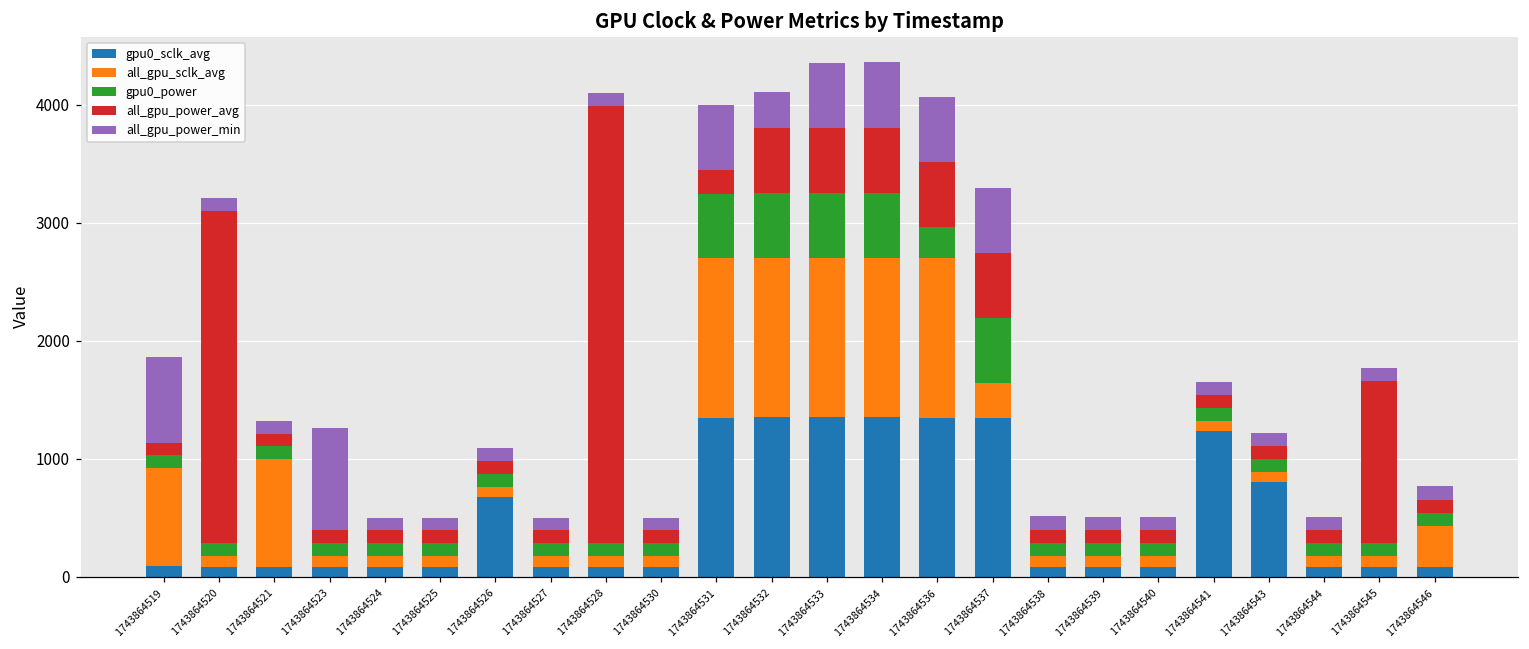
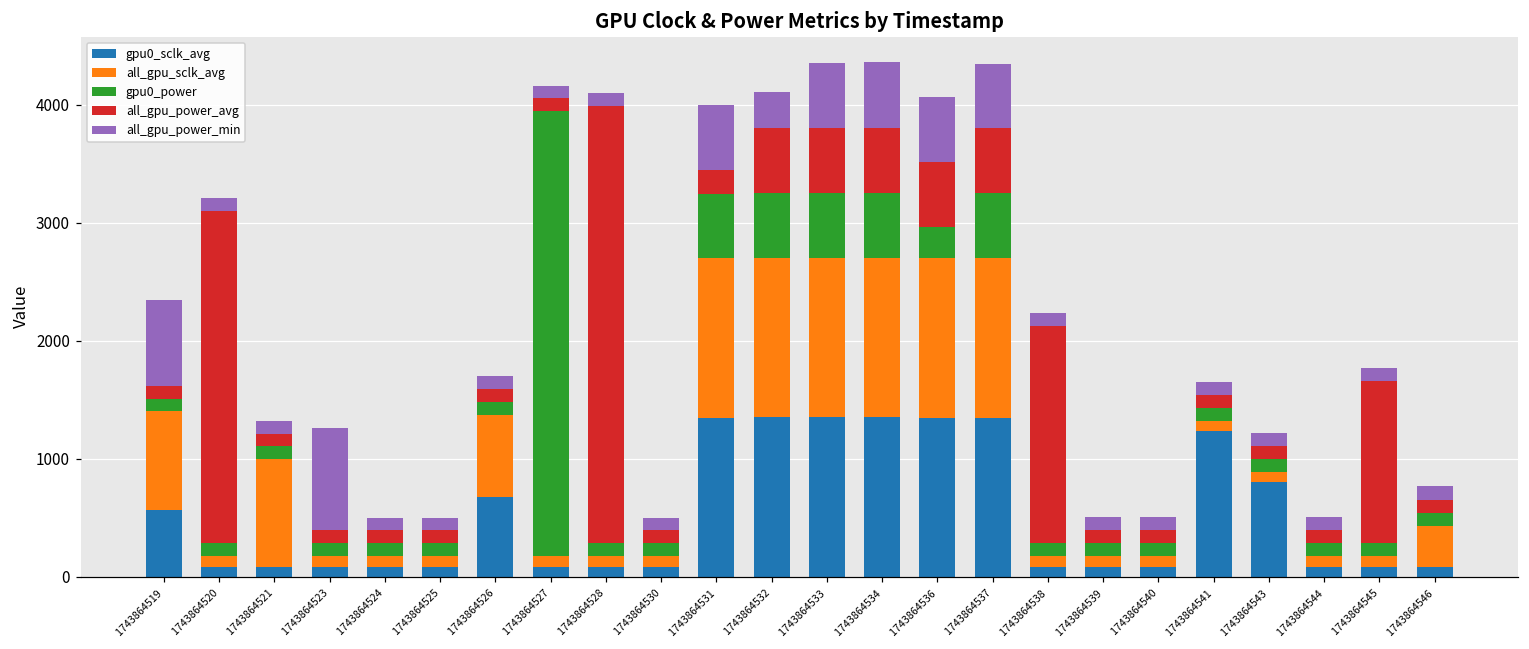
  {
    "gpu0_sclk_avg": {
-     "1743864519": 90,
+     "1743864519": 570,
      "1743864520": 90,
      "1743864521": 90,
      "1743864523": 90,
      "1743864524": 90,
      "1743864525": 90,
      "1743864526": 680,
      "1743864527": 90,
      "1743864528": 90,
      "1743864530": 90,
      "1743864531": 1350,
      "1743864532": 1350,
      "1743864533": 1350,
      "1743864534": 1350,
      "1743864536": 1350,
      "1743864537": 1350,
      "1743864538": 90,
      "1743864539": 90,
      "1743864540": 90,
      "1743864541": 1230,
      "1743864543": 800,
      "1743864544": 90,
      "1743864545": 90,
      "1743864546": 90
    },
    "all_gpu_sclk_avg": {
      "1743864519": 830,
      "1743864520": 90,
      "1743864521": 910,
      "1743864523": 90,
      "1743864524": 90,
      "1743864525": 90,
-     "1743864526": 90,
+     "1743864526": 700,
      "1743864527": 90,
      "1743864528": 90,
      "1743864530": 90,
      "1743864531": 1350,
      "1743864532": 1350,
      "1743864533": 1350,
      "1743864534": 1350,
      "1743864536": 1350,
-     "1743864537": 300,
+     "1743864537": 1350,
      "1743864538": 90,
      "1743864539": 90,
      "1743864540": 90,
      "1743864541": 90,
      "1743864543": 90,
      "1743864544": 90,
      "1743864545": 90,
      "1743864546": 350
    },
    "gpu0_power": {
      "1743864519": 110,
      "1743864520": 110,
      "1743864521": 110,
      "1743864523": 110,
      "1743864524": 110,
      "1743864525": 110,
      "1743864526": 110,
-     "1743864527": 110,
+     "1743864527": 3770,
      "1743864528": 110,
      "1743864530": 110,
      "1743864531": 550,
      "1743864532": 550,
      "1743864533": 550,
      "1743864534": 550,
      "1743864536": 260,
      "1743864537": 550,
      "1743864538": 110,
      "1743864539": 110,
      "1743864540": 110,
      "1743864541": 110,
      "1743864543": 110,
      "1743864544": 110,
      "1743864545": 110,
      "1743864546": 110
    },
    "all_gpu_power_avg": {
      "1743864519": 110,
      "1743864520": 2820,
      "1743864521": 110,
      "1743864523": 110,
      "1743864524": 110,
      "1743864525": 110,
      "1743864526": 110,
      "1743864527": 110,
      "1743864528": 3710,
      "1743864530": 110,
      "1743864531": 200,
      "1743864532": 550,
      "1743864533": 550,
      "1743864534": 550,
      "1743864536": 550,
      "1743864537": 550,
-     "1743864538": 110,
+     "1743864538": 1830,
      "1743864539": 110,
      "1743864540": 110,
      "1743864541": 110,
      "1743864543": 110,
      "1743864544": 110,
      "1743864545": 1370,
      "1743864546": 110
    },
    "all_gpu_power_min": {
      "1743864519": 720,
      "1743864520": 110,
      "1743864521": 110,
      "1743864523": 870,
      "1743864524": 110,
      "1743864525": 110,
      "1743864526": 110,
      "1743864527": 110,
      "1743864528": 110,
      "1743864530": 110,
      "1743864531": 550,
      "1743864532": 300,
      "1743864533": 550,
      "1743864534": 550,
      "1743864536": 550,
      "1743864537": 550,
      "1743864538": 110,
      "1743864539": 110,
      "1743864540": 110,
      "1743864541": 110,
      "1743864543": 110,
      "1743864544": 110,
      "1743864545": 110,
      "1743864546": 110
    }
  }
